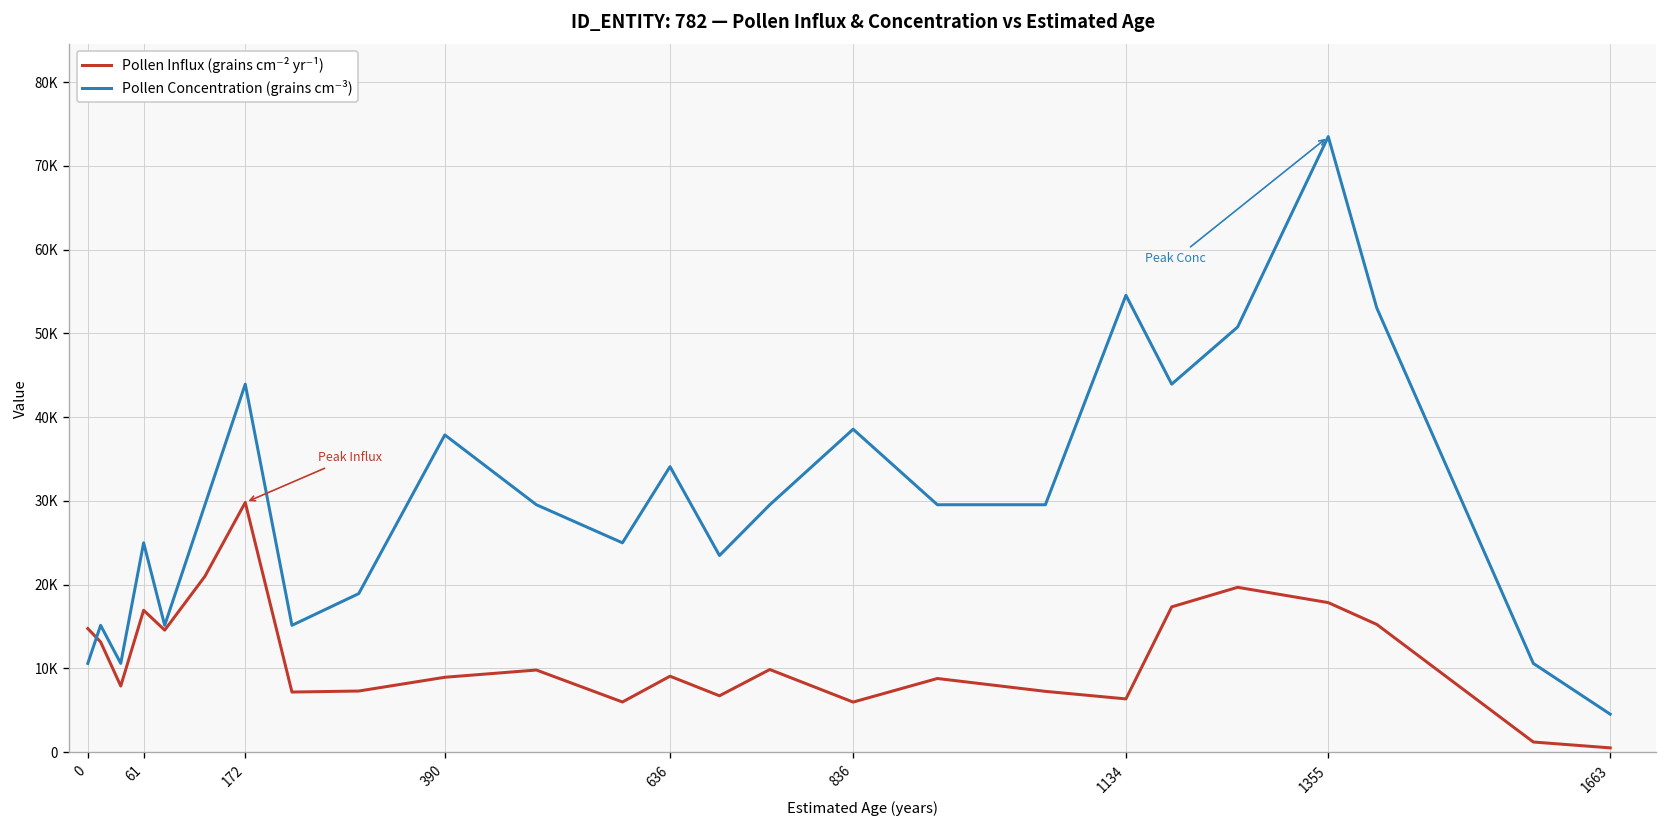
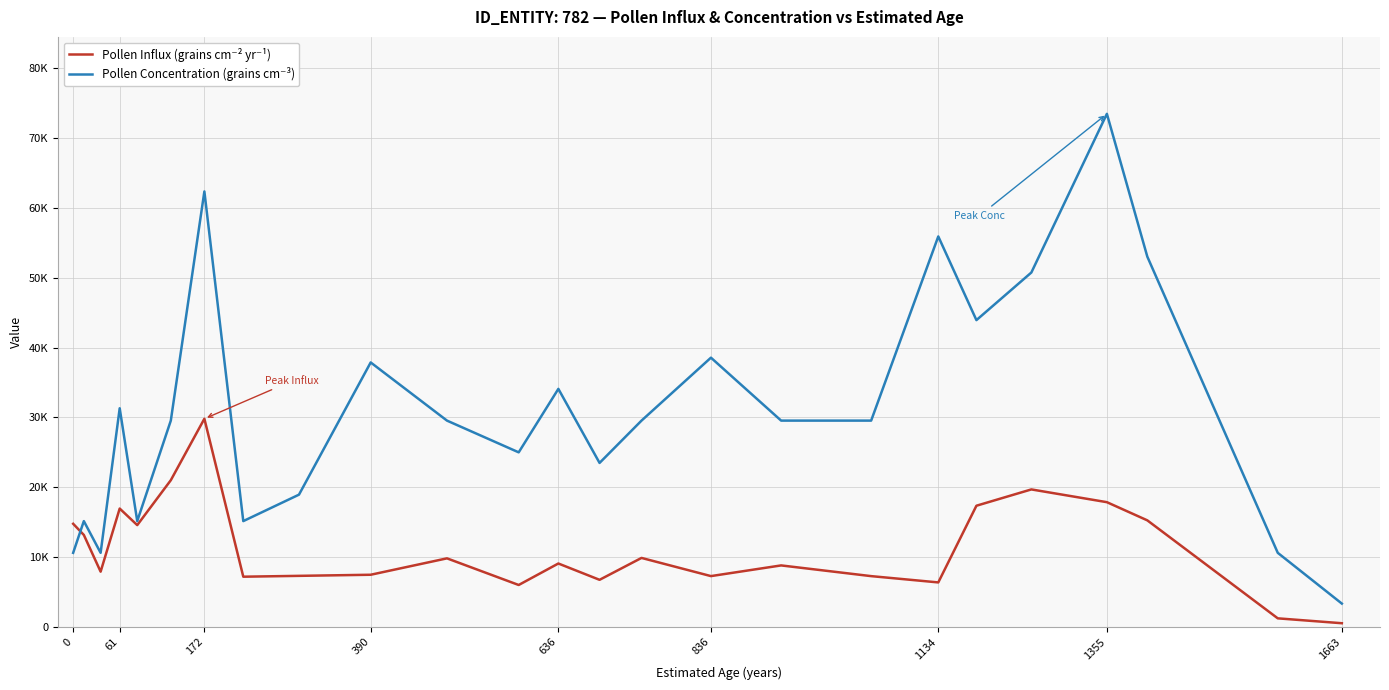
  {
    "Pollen Influx (grains cm⁻² yr⁻¹)": {
      "0": 15000,
      "61": 17000,
      "172": 30000,
-     "390": 9000,
+     "390": 7000,
      "636": 9000,
-     "836": 6000,
+     "836": 7000,
      "1134": 6000,
      "1355": 18000,
      "1663": 1000
    },
    "Pollen Concentration (grains cm⁻³)": {
      "0": 11000,
-     "61": 25000,
-     "172": 44000,
+     "61": 31000,
+     "172": 62000,
      "390": 38000,
      "636": 34000,
      "836": 39000,
-     "1134": 55000,
+     "1134": 56000,
      "1355": 73000,
-     "1663": 5000
+     "1663": 3000
    }
  }
